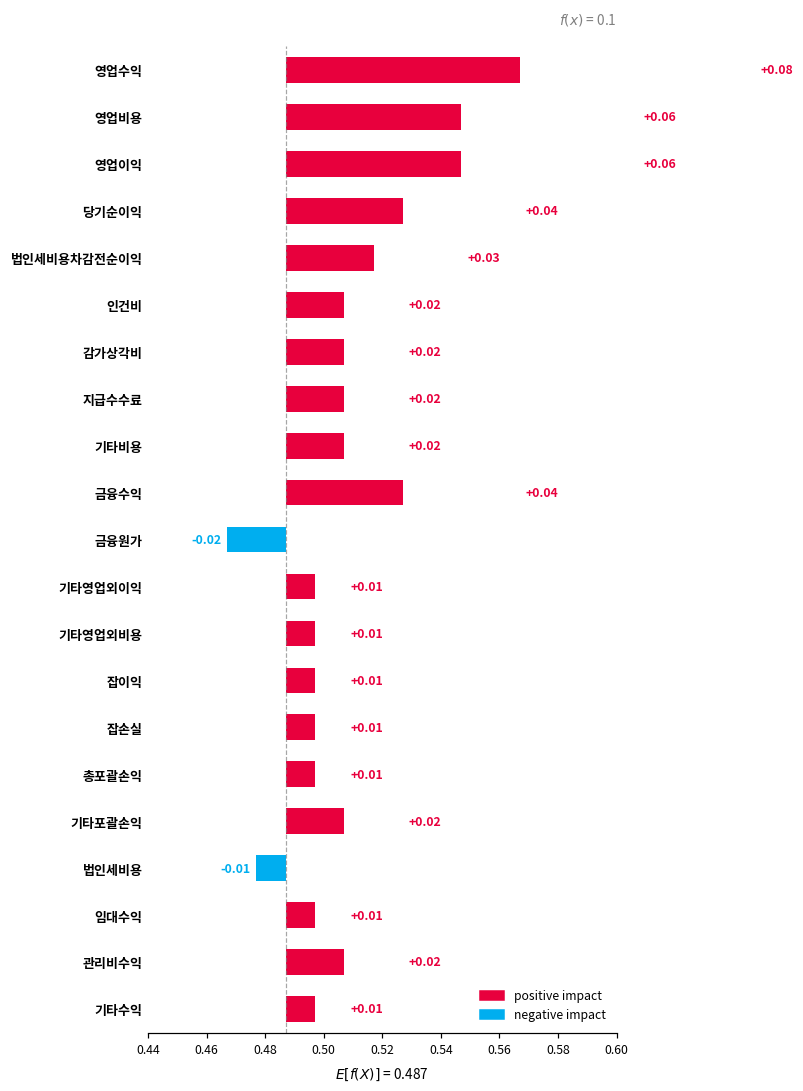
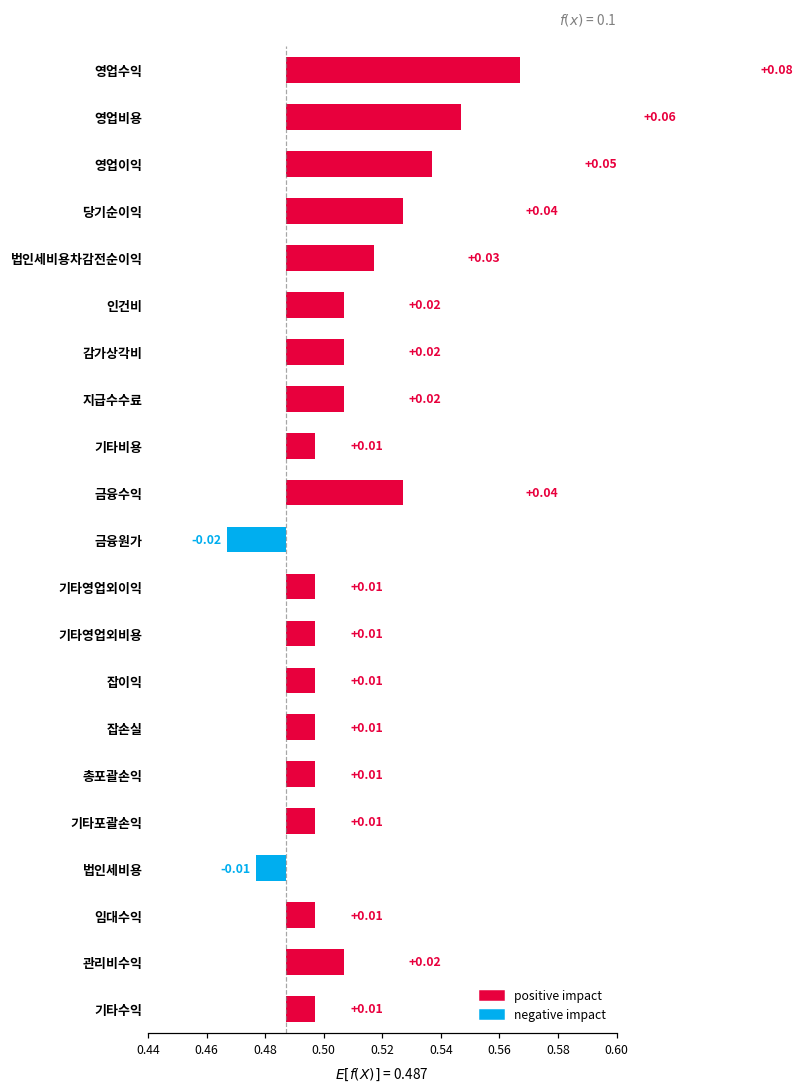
  {
-   "영업이익": "+0.06",
-   "기타비용": "+0.02",
-   "기타포괄손익": "+0.02"
+   "영업이익": "+0.05",
+   "기타비용": "+0.01",
+   "기타포괄손익": "+0.01"
  }
